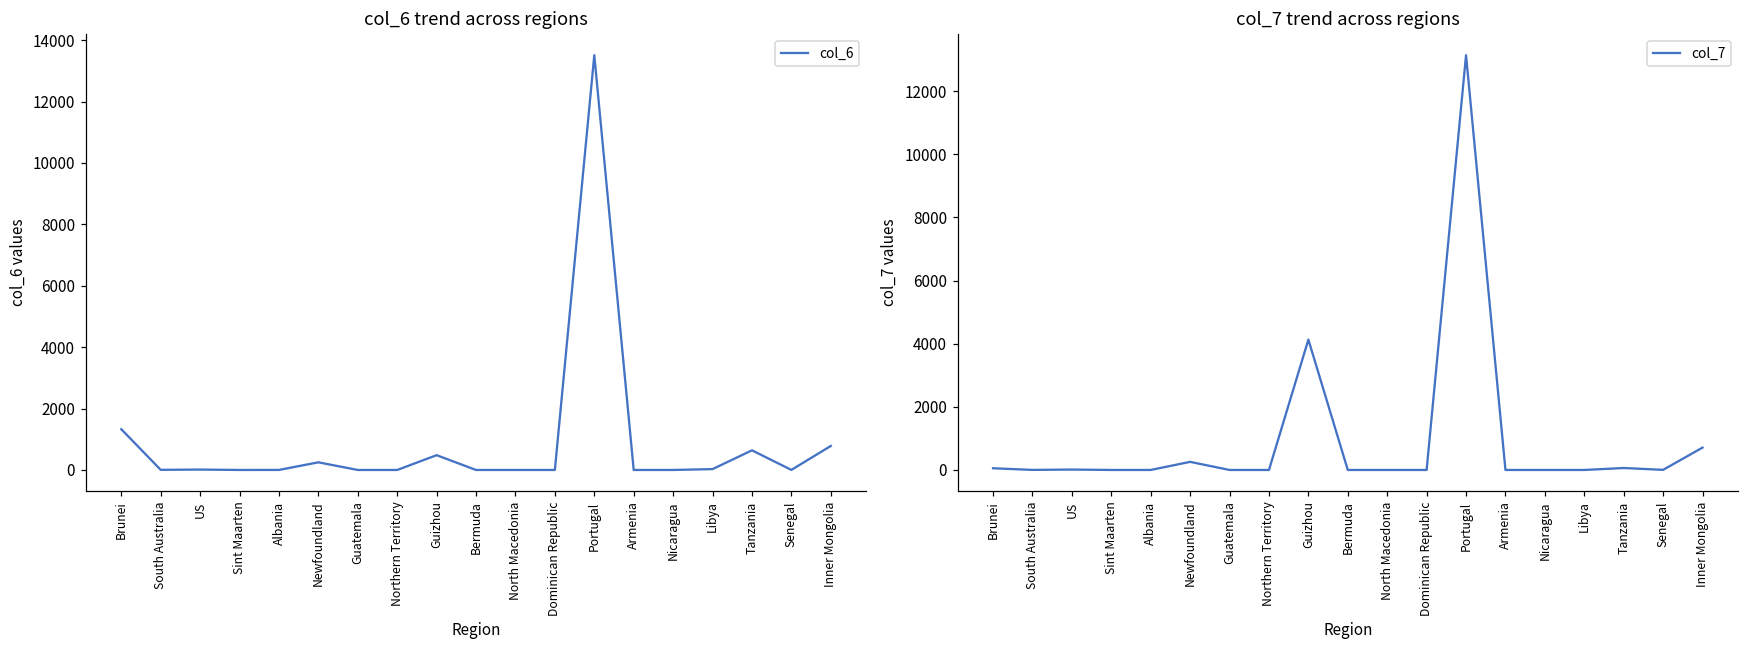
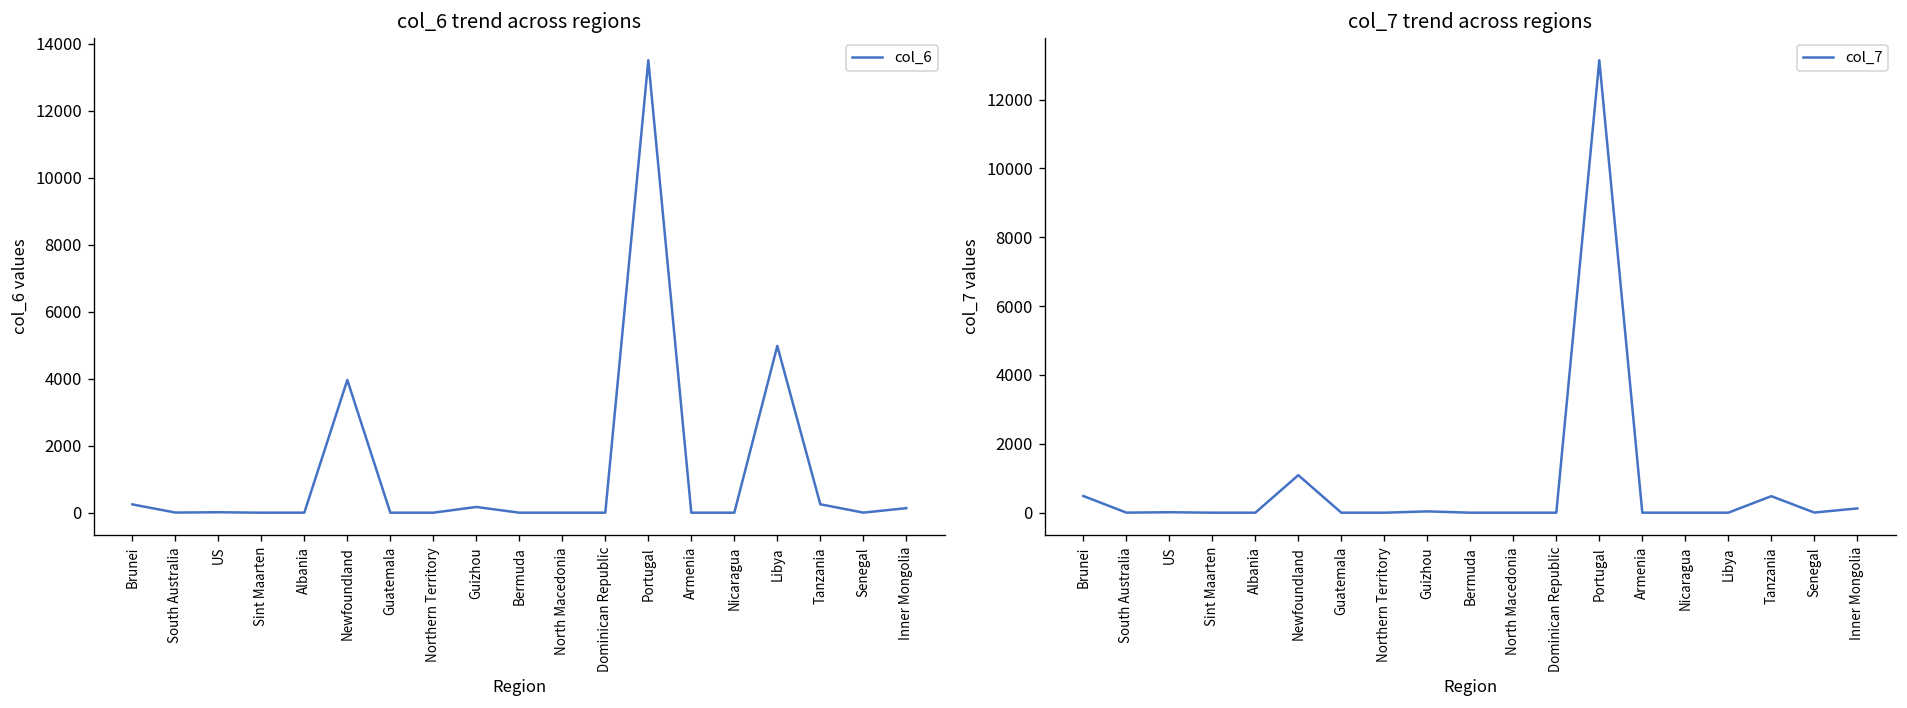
  {
    "col_6 trend across regions": {
-     "Brunei": 1300,
+     "Brunei": 200,
      "South Australia": 0,
      "US": 0,
      "Sint Maarten": 0,
      "Albania": 0,
-     "Newfoundland": 200,
+     "Newfoundland": 4000,
      "Guatemala": 0,
      "Northern Territory": 0,
-     "Guizhou": 500,
+     "Guizhou": 200,
      "Bermuda": 0,
      "North Macedonia": 0,
      "Dominican Republic": 0,
      "Portugal": 13500,
      "Armenia": 0,
      "Nicaragua": 0,
-     "Libya": 0,
-     "Tanzania": 600,
+     "Libya": 5000,
+     "Tanzania": 300,
      "Senegal": 0,
-     "Inner Mongolia": 800
+     "Inner Mongolia": 100
    },
    "col_7 trend across regions": {
-     "Brunei": 100,
+     "Brunei": 500,
      "South Australia": 0,
      "US": 0,
      "Sint Maarten": 0,
      "Albania": 0,
-     "Newfoundland": 300,
+     "Newfoundland": 1100,
      "Guatemala": 0,
      "Northern Territory": 0,
-     "Guizhou": 4100,
+     "Guizhou": 0,
      "Bermuda": 0,
      "North Macedonia": 0,
      "Dominican Republic": 0,
      "Portugal": 13100,
      "Armenia": 0,
      "Nicaragua": 0,
      "Libya": 0,
-     "Tanzania": 100,
+     "Tanzania": 500,
      "Senegal": 0,
-     "Inner Mongolia": 700
+     "Inner Mongolia": 100
    }
  }
